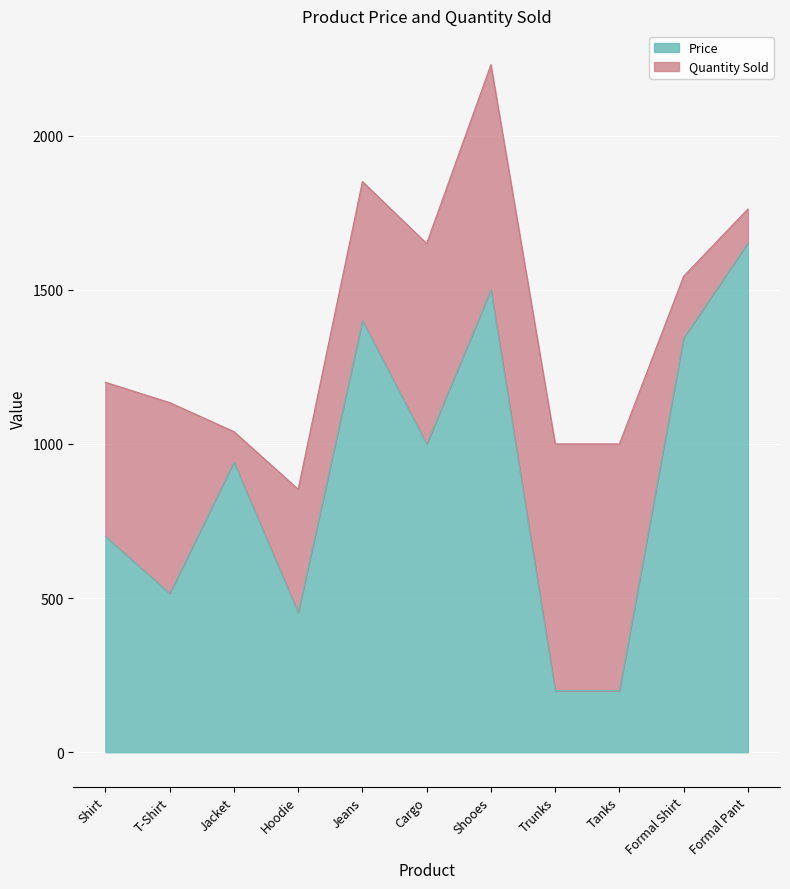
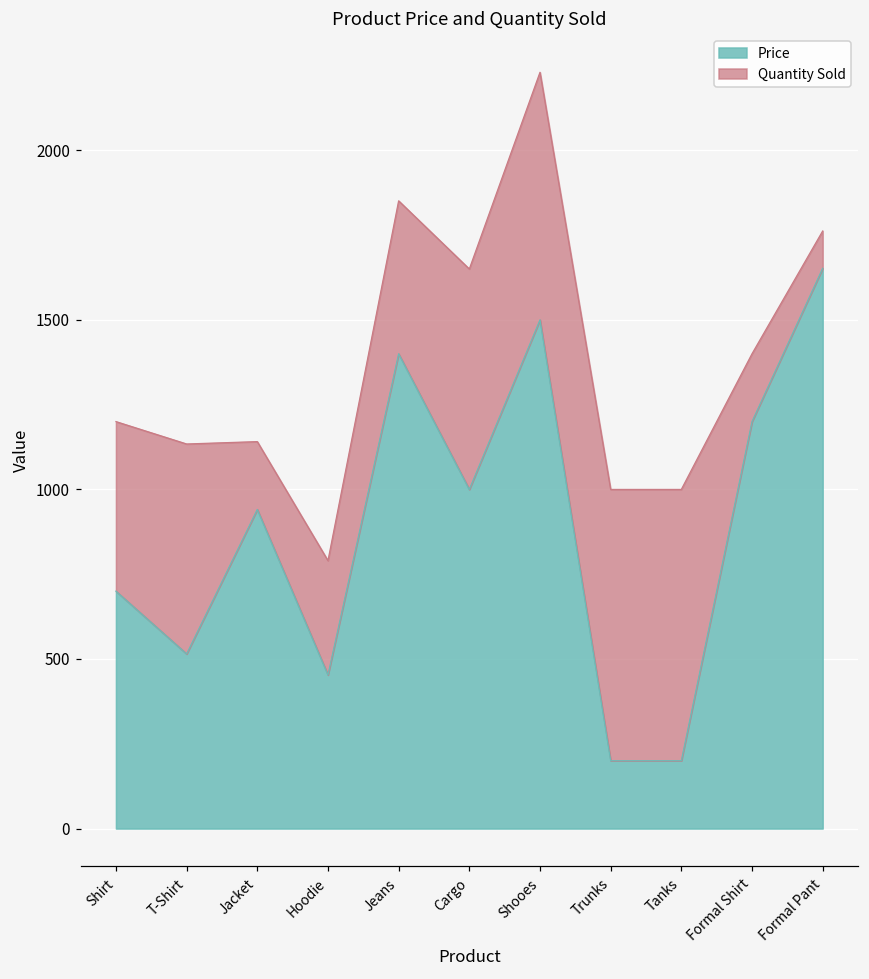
  {
    "Price": {
      "Shirt": 700,
      "T-Shirt": 520,
      "Jacket": 940,
      "Hoodie": 450,
      "Jeans": 1400,
      "Cargo": 1000,
      "Shooes": 1500,
      "Trunks": 200,
      "Tanks": 200,
-     "Formal Shirt": 1340,
+     "Formal Shirt": 1200,
      "Formal Pant": 1650
    },
    "Quantity Sold": {
      "Shirt": 500,
      "T-Shirt": 620,
-     "Jacket": 100,
-     "Hoodie": 400,
+     "Jacket": 200,
+     "Hoodie": 340,
      "Jeans": 450,
      "Cargo": 650,
      "Shooes": 730,
      "Trunks": 800,
      "Tanks": 800,
      "Formal Shirt": 200,
      "Formal Pant": 110
    }
  }
